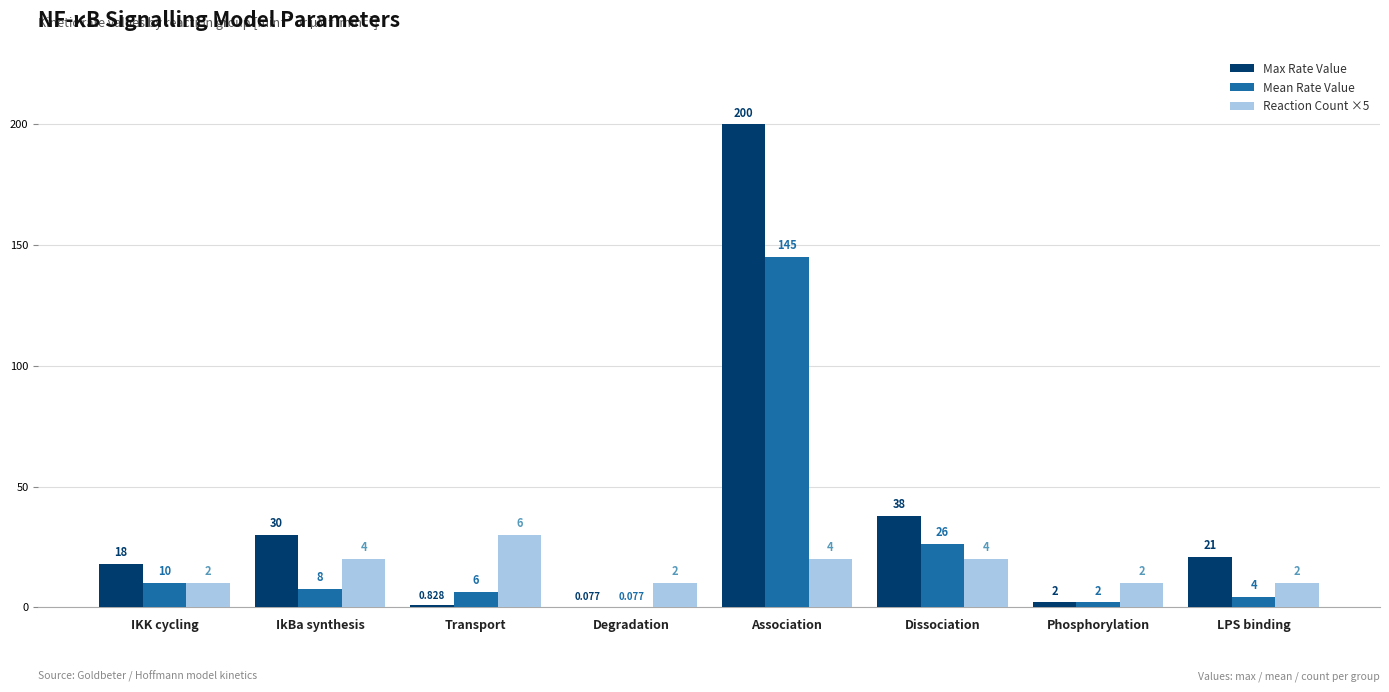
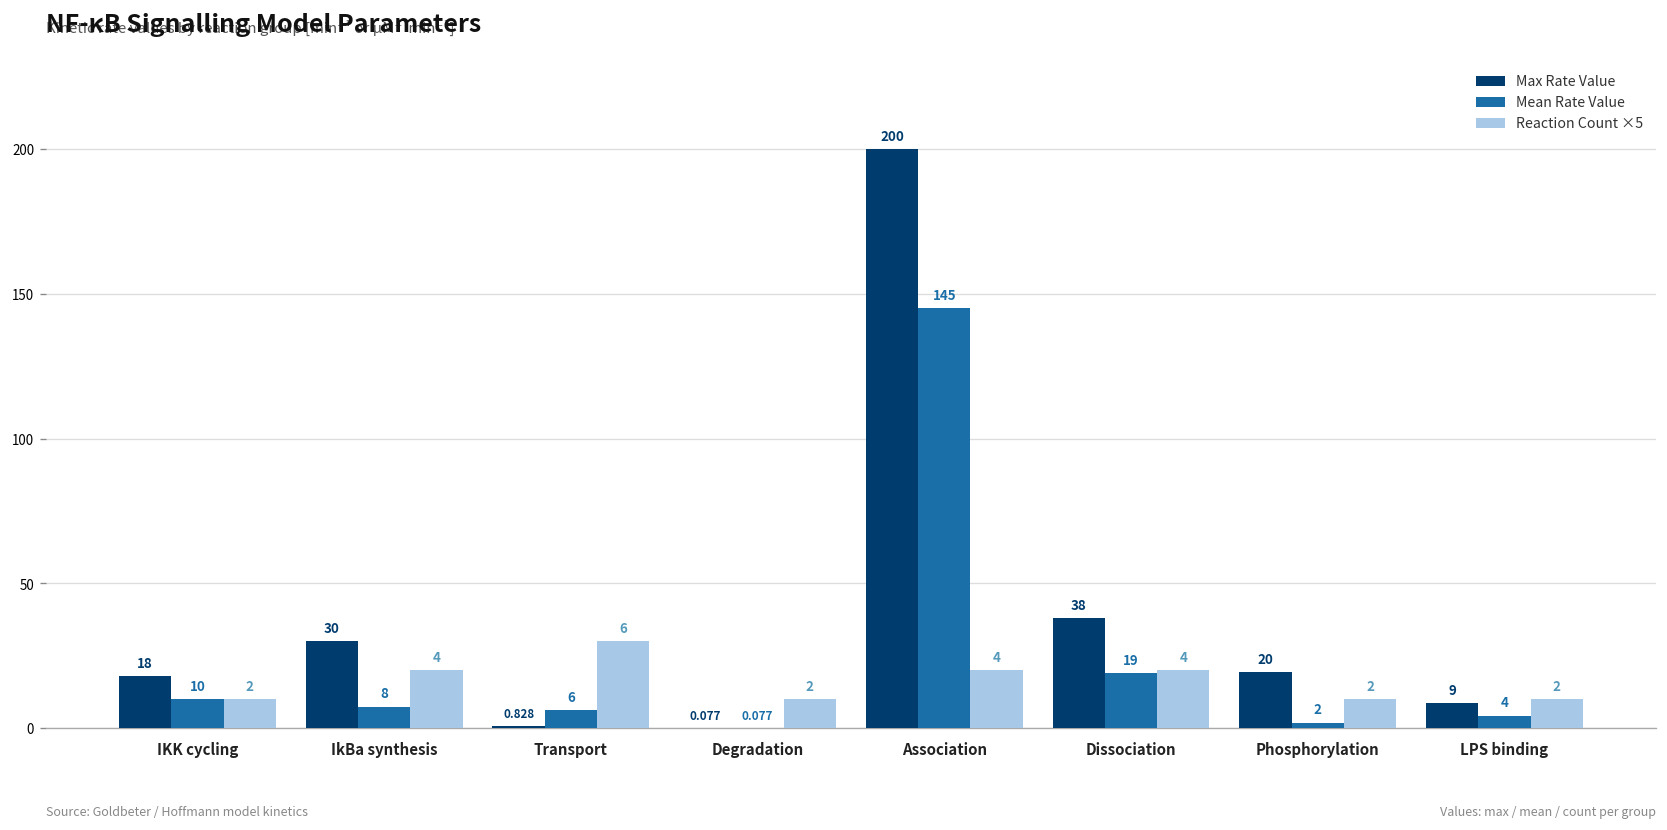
  {
    "Max Rate Value": {
      "IKK cycling": 18,
      "IkBa synthesis": 30,
      "Transport": 0.828,
      "Degradation": 0.077,
      "Association": 200,
      "Dissociation": 38,
-     "Phosphorylation": 2,
-     "LPS binding": 21
+     "Phosphorylation": 20,
+     "LPS binding": 9
    },
    "Mean Rate Value": {
      "IKK cycling": 10,
      "IkBa synthesis": 8,
      "Transport": 6,
      "Degradation": 0.077,
      "Association": 145,
-     "Dissociation": 26,
+     "Dissociation": 19,
      "Phosphorylation": 2,
      "LPS binding": 4
    }
  }
